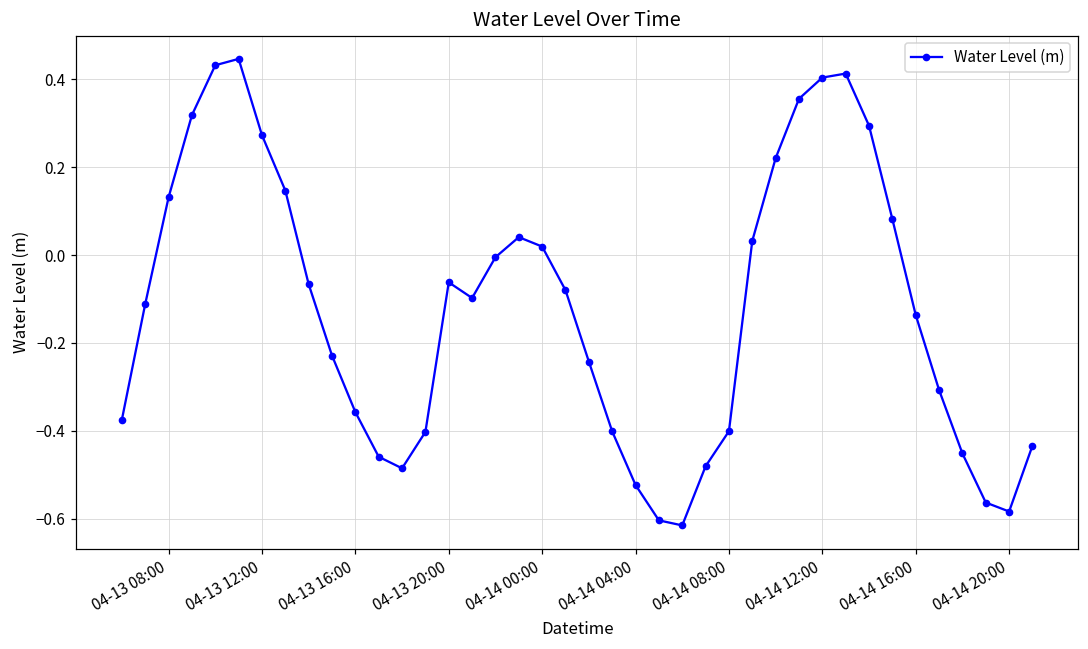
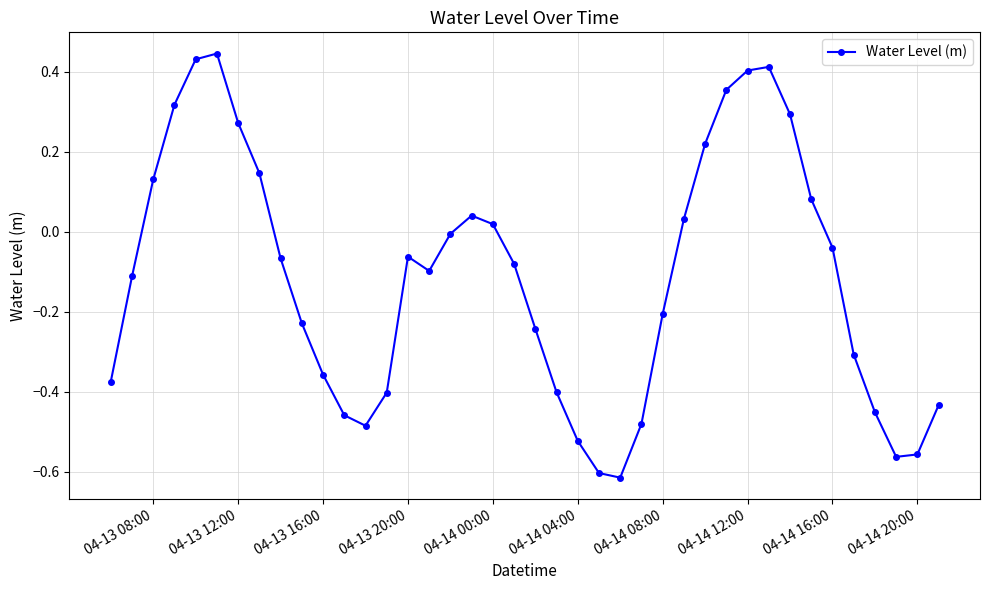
  {
    "04-13 08:00": 0.13,
    "04-13 12:00": 0.27,
    "04-13 16:00": -0.36,
    "04-13 20:00": -0.06,
    "04-14 00:00": 0.02,
    "04-14 04:00": -0.52,
-   "04-14 08:00": -0.40,
+   "04-14 08:00": -0.21,
    "04-14 12:00": 0.40,
-   "04-14 16:00": -0.14,
-   "04-14 20:00": -0.58
+   "04-14 16:00": -0.04,
+   "04-14 20:00": -0.56
  }
